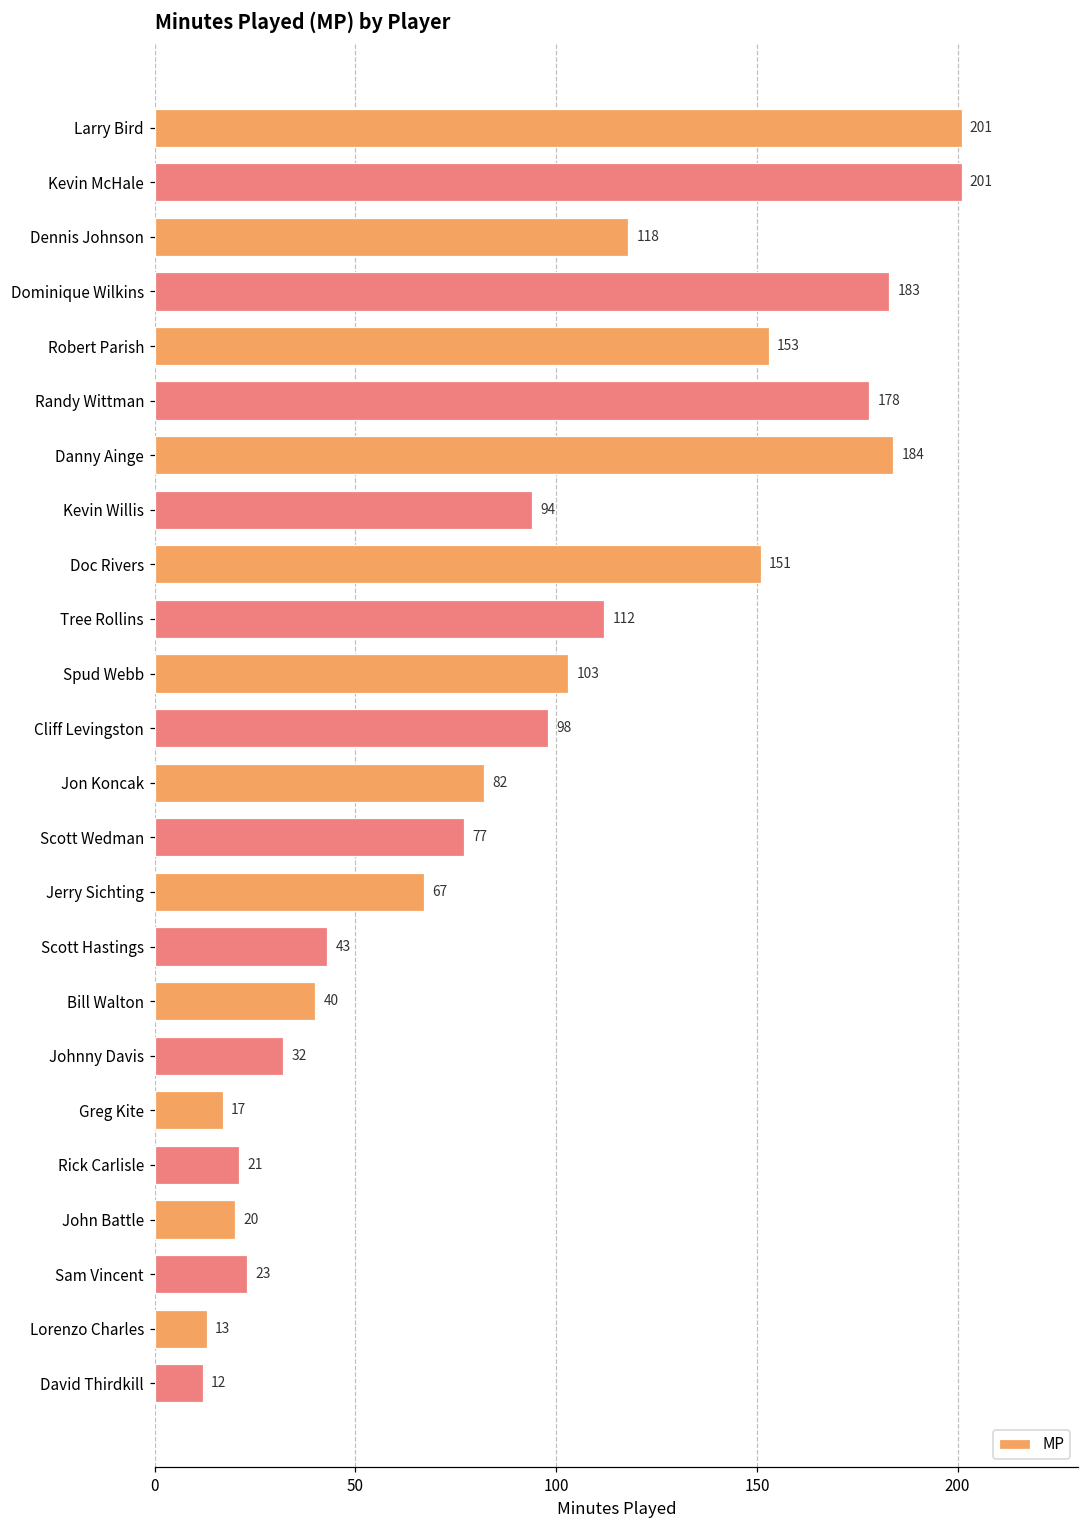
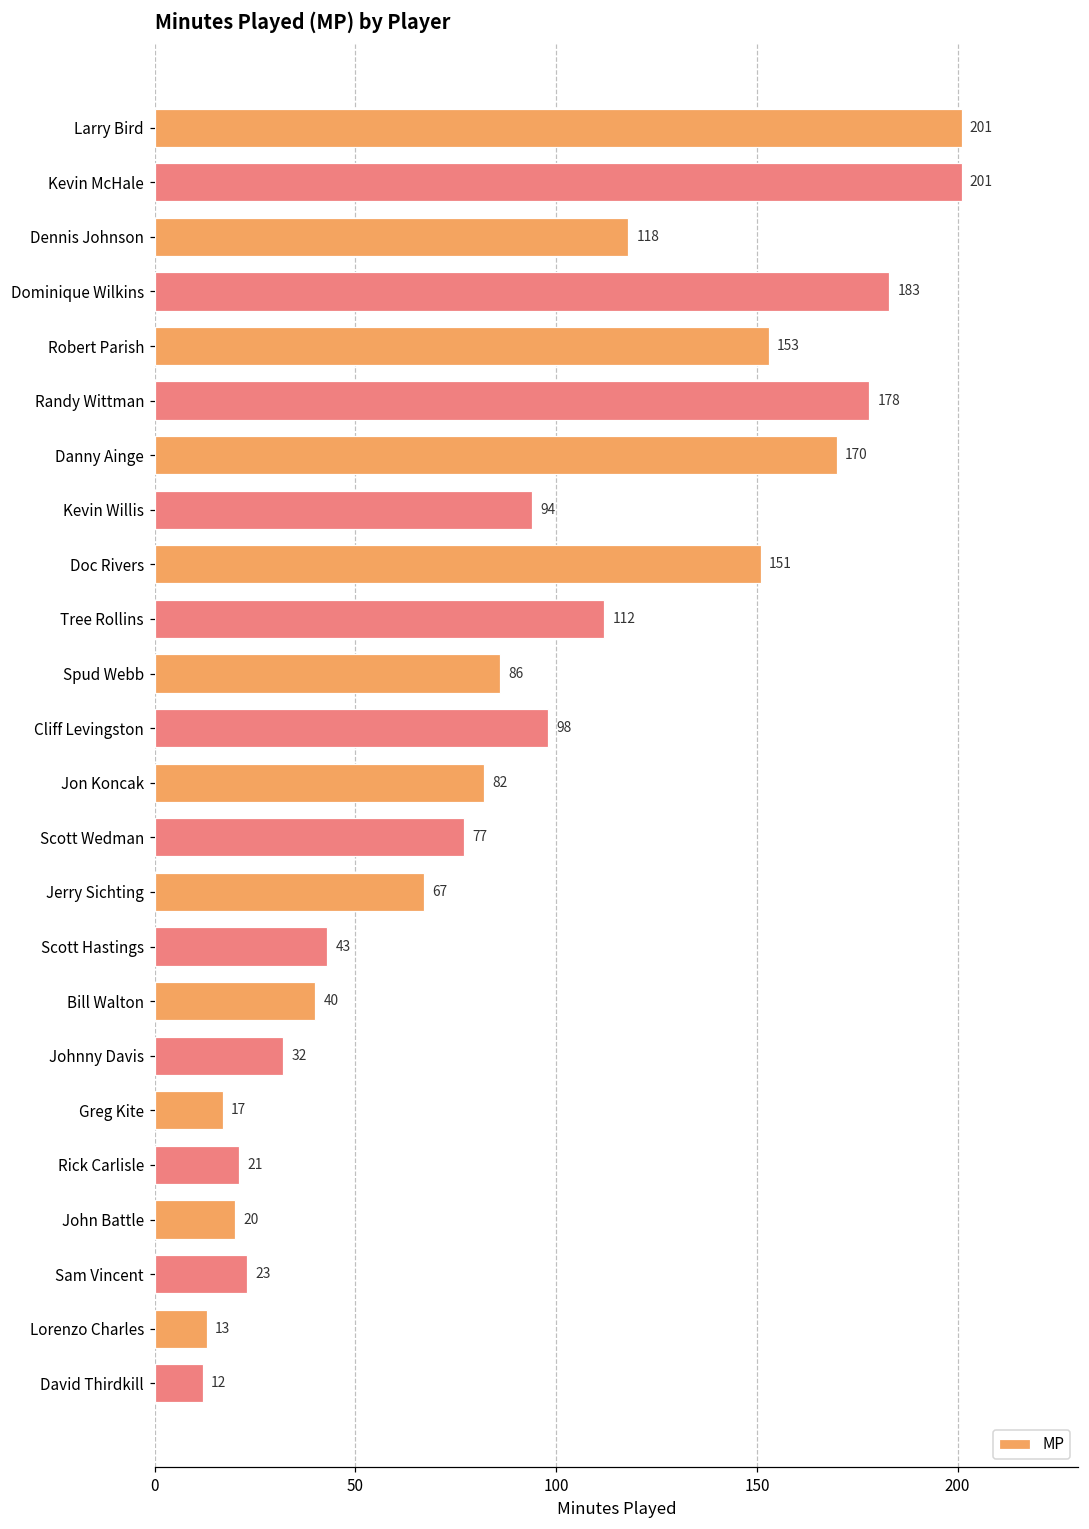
  {
    "Larry Bird": 201,
    "Kevin McHale": 201,
    "Dennis Johnson": 118,
    "Dominique Wilkins": 183,
    "Robert Parish": 153,
    "Randy Wittman": 178,
-   "Danny Ainge": 184,
+   "Danny Ainge": 170,
    "Kevin Willis": 94,
    "Doc Rivers": 151,
    "Tree Rollins": 112,
-   "Spud Webb": 103,
+   "Spud Webb": 86,
    "Cliff Levingston": 98,
    "Jon Koncak": 82,
    "Scott Wedman": 77,
    "Jerry Sichting": 67,
    "Scott Hastings": 43,
    "Bill Walton": 40,
    "Johnny Davis": 32,
    "Greg Kite": 17,
    "Rick Carlisle": 21,
    "John Battle": 20,
    "Sam Vincent": 23,
    "Lorenzo Charles": 13,
    "David Thirdkill": 12
  }
